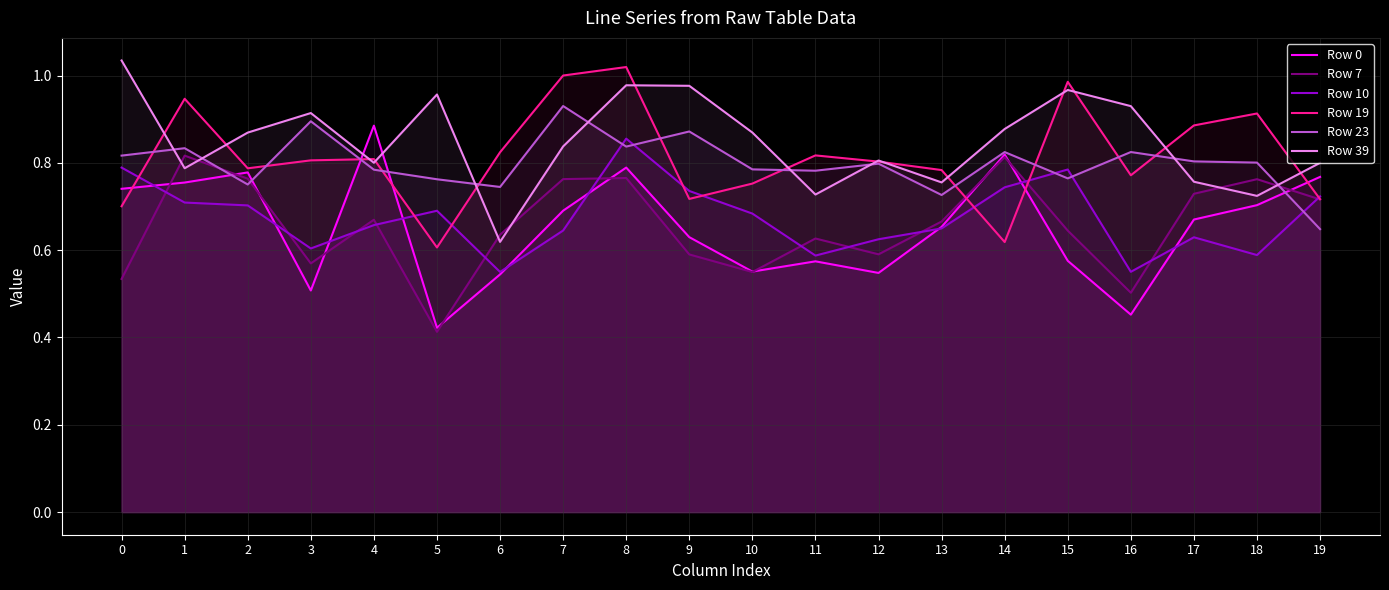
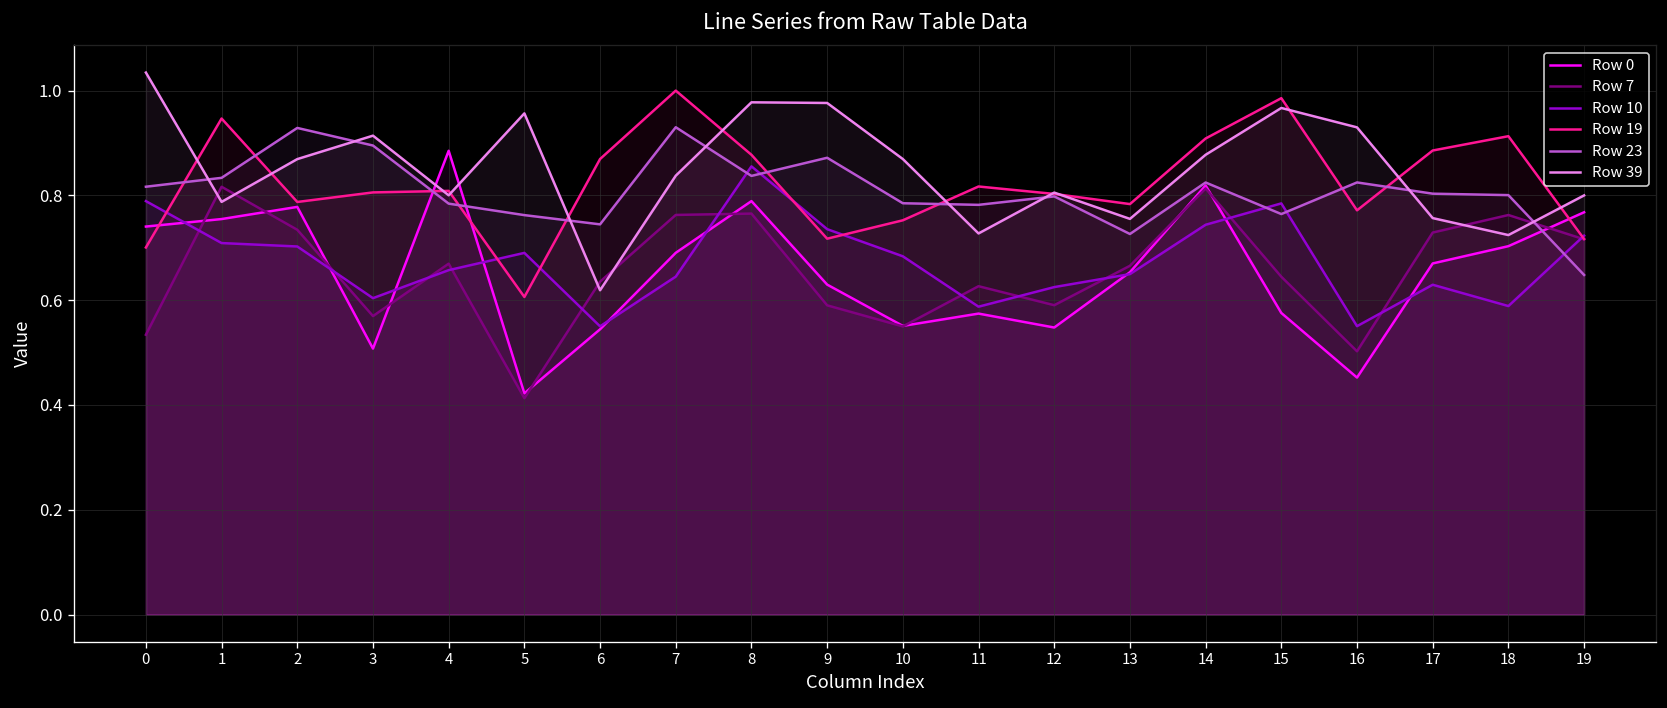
  {
    "Row 0": {
      "0": 0.74,
      "1": 0.75,
      "2": 0.78,
      "3": 0.51,
      "4": 0.89,
      "5": 0.42,
      "7": 0.69,
      "8": 0.79,
      "9": 0.63,
      "11": 0.57,
      "12": 0.55,
      "15": 0.58,
      "16": 0.45,
      "17": 0.67,
      "18": 0.70,
      "19": 0.77
    },
    "Row 7": {
      "0": 0.53,
      "1": 0.82,
-     "2": 0.76,
+     "2": 0.73,
      "3": 0.57,
      "4": 0.67,
      "5": 0.41,
      "6": 0.64,
      "7": 0.76,
      "8": 0.77,
      "9": 0.59,
      "11": 0.63,
      "12": 0.59,
      "13": 0.67,
      "15": 0.64,
      "16": 0.50,
      "17": 0.73,
      "18": 0.76
    },
    "Row 10": {
      "0": 0.79,
      "1": 0.71,
      "2": 0.70,
      "3": 0.60,
      "4": 0.66,
      "5": 0.69,
      "7": 0.65,
      "8": 0.86,
      "9": 0.74,
      "10": 0.68,
      "11": 0.59,
      "12": 0.63,
      "14": 0.74,
      "15": 0.78,
      "16": 0.55,
      "17": 0.63,
      "18": 0.59,
      "19": 0.72
    },
    "Row 19": {
      "0": 0.70,
      "1": 0.95,
      "2": 0.79,
      "3": 0.81,
      "4": 0.81,
      "5": 0.61,
-     "6": 0.82,
+     "6": 0.87,
      "7": 1.00,
-     "8": 1.02,
+     "8": 0.88,
      "9": 0.72,
      "10": 0.75,
      "11": 0.82,
      "13": 0.78,
-     "14": 0.62,
+     "14": 0.91,
      "15": 0.99,
      "16": 0.77,
      "17": 0.89,
      "18": 0.91
    },
    "Row 23": {
      "0": 0.82,
      "1": 0.83,
-     "2": 0.75,
+     "2": 0.93,
      "3": 0.90,
      "4": 0.78,
      "5": 0.76,
      "6": 0.74,
      "7": 0.93,
      "8": 0.84,
      "9": 0.87,
      "10": 0.79,
      "11": 0.78,
      "13": 0.73,
      "15": 0.76,
      "16": 0.82,
      "17": 0.80,
      "18": 0.80,
      "19": 0.65
    },
    "Row 39": {
      "0": 1.03,
      "1": 0.79,
      "2": 0.87,
      "3": 0.91,
      "4": 0.80,
      "5": 0.96,
      "6": 0.62,
      "7": 0.84,
      "8": 0.98,
      "9": 0.98,
      "10": 0.87,
      "11": 0.73,
      "13": 0.76,
      "14": 0.88,
      "15": 0.97,
      "16": 0.93,
      "17": 0.76,
      "18": 0.72
    }
  }
